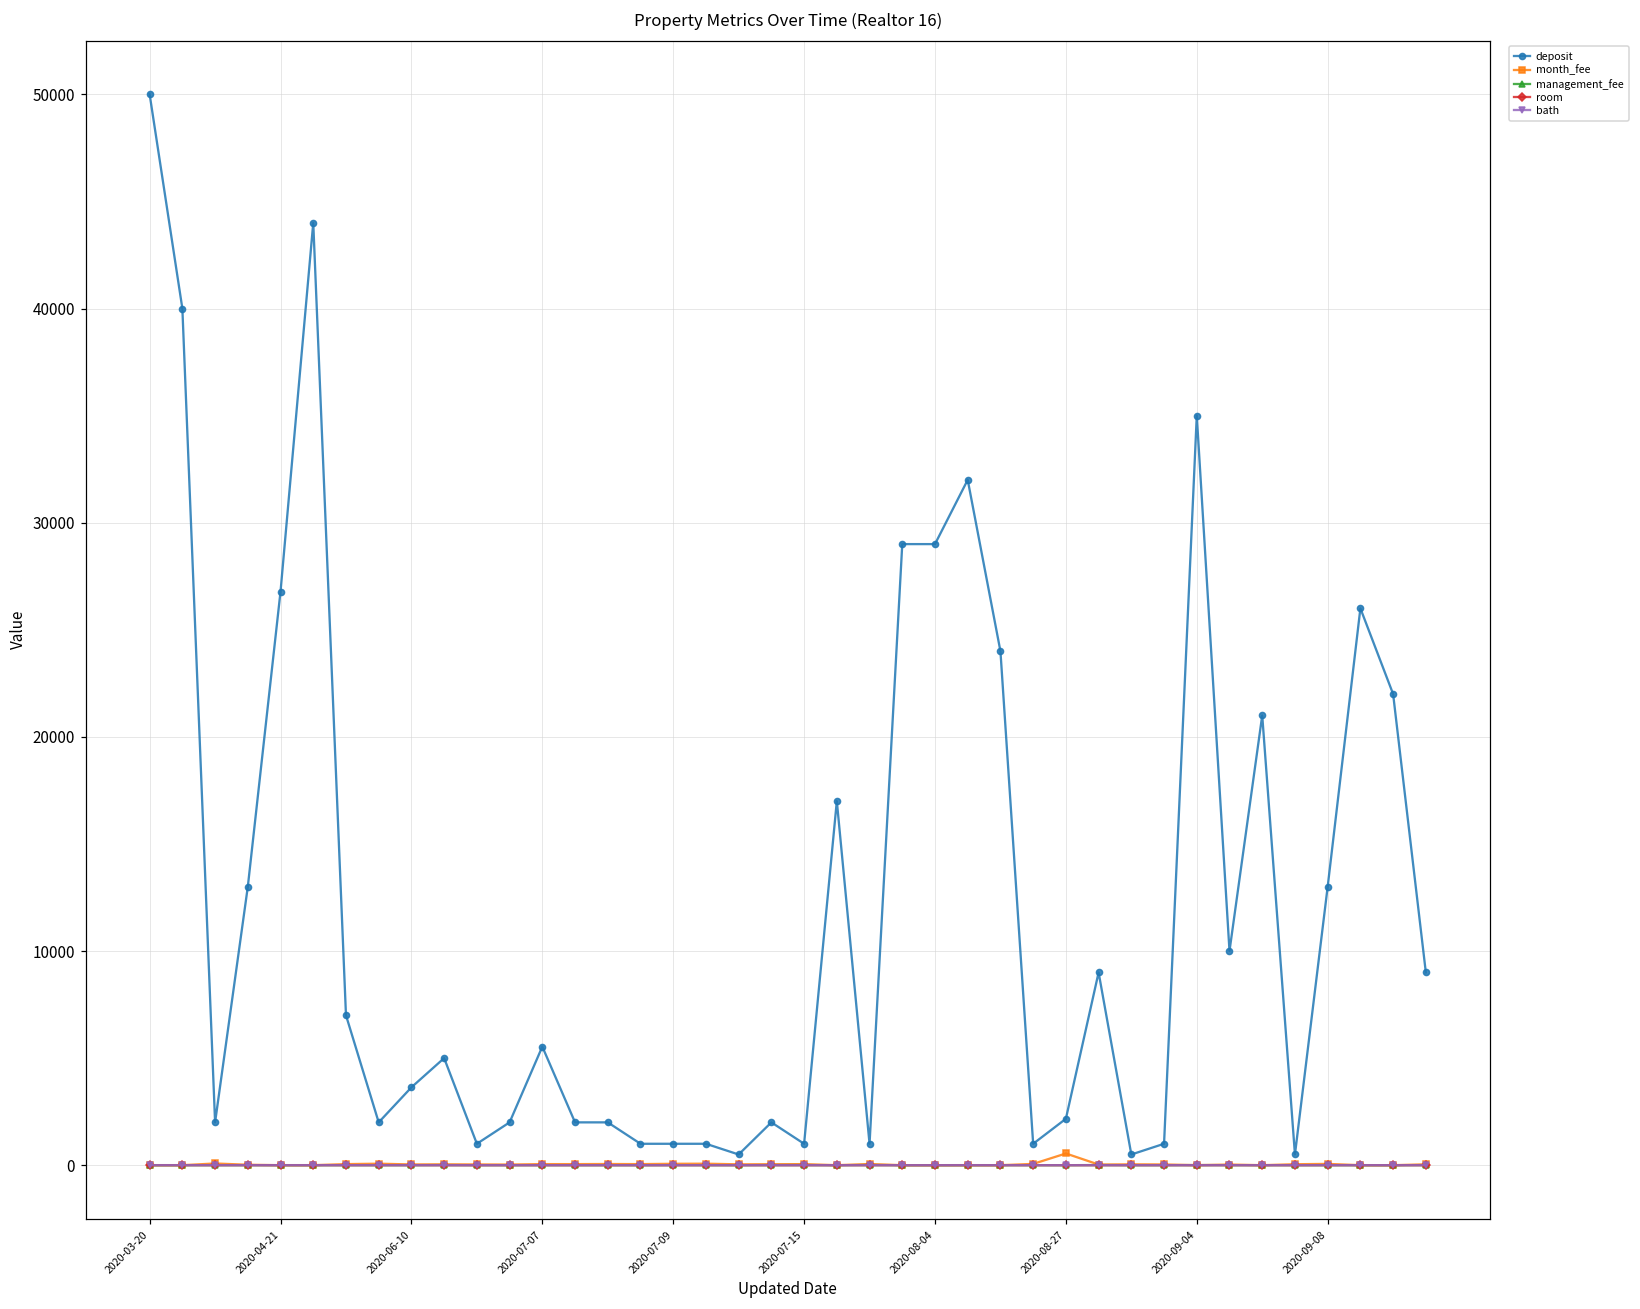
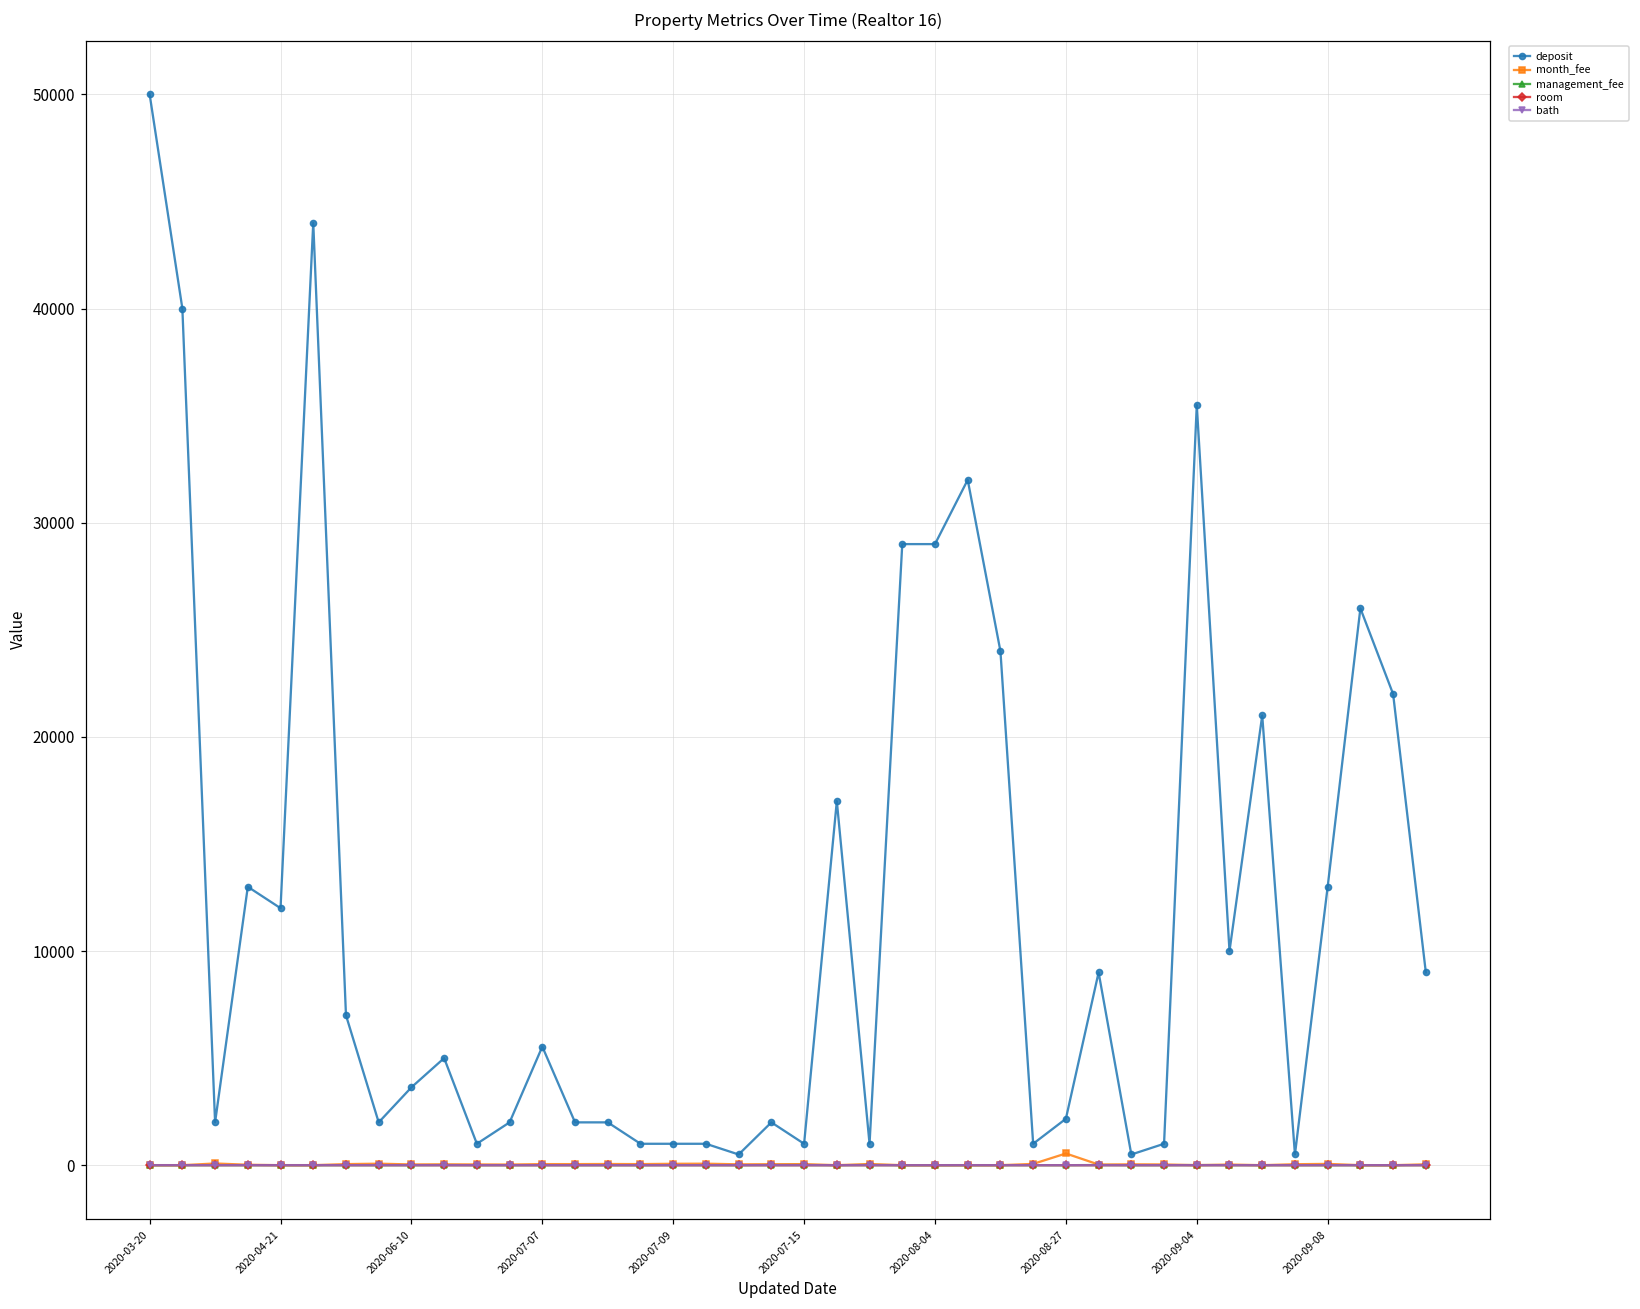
  {
    "deposit": {
      "2020-03-20": 50000,
-     "2020-04-21": 26800,
+     "2020-04-21": 12000,
      "2020-06-10": 3600,
      "2020-07-07": 5500,
      "2020-08-27": 2200,
-     "2020-09-04": 35000
+     "2020-09-04": 35500
    },
    "month_fee": {
      "2020-08-27": 500
    },
    "bath": {
      "2020-08-27": 0
    }
  }
